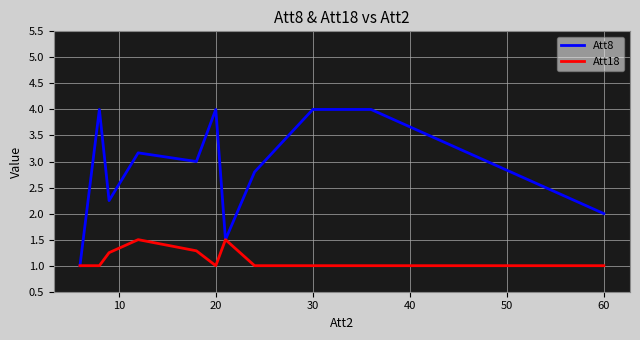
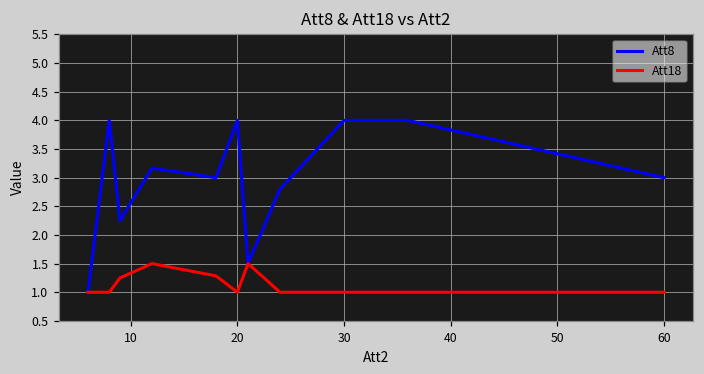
  {
    "Att8": {
      "20": 4,
      "30": 4,
-     "60": 2
+     "60": 3
    },
    "Att18": {
      "20": 1,
      "30": 1,
      "60": 1
    }
  }
